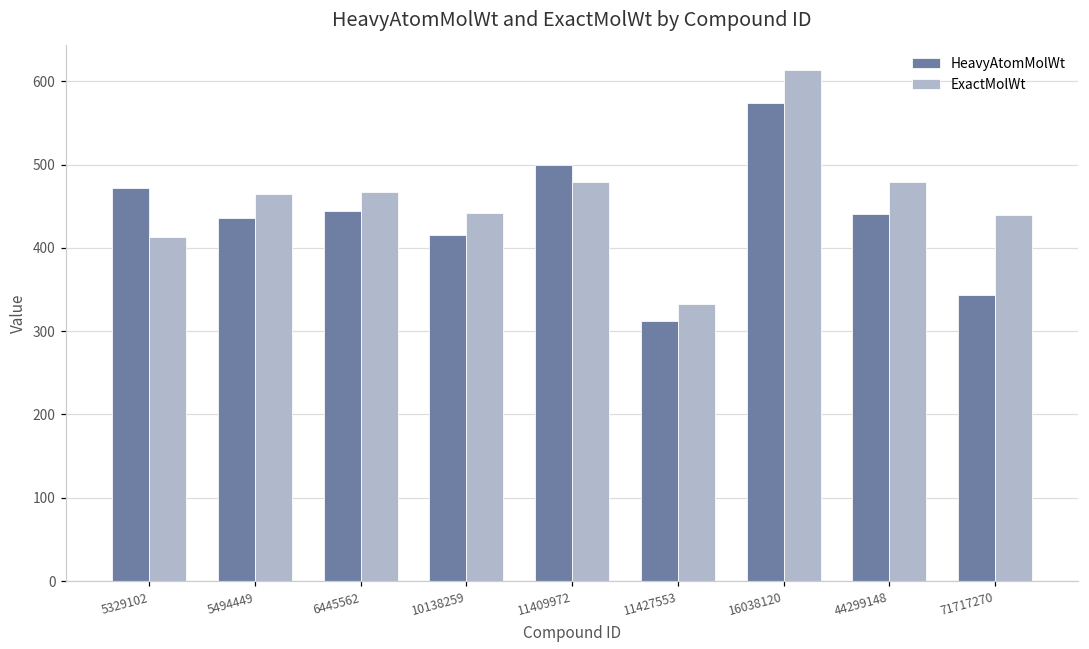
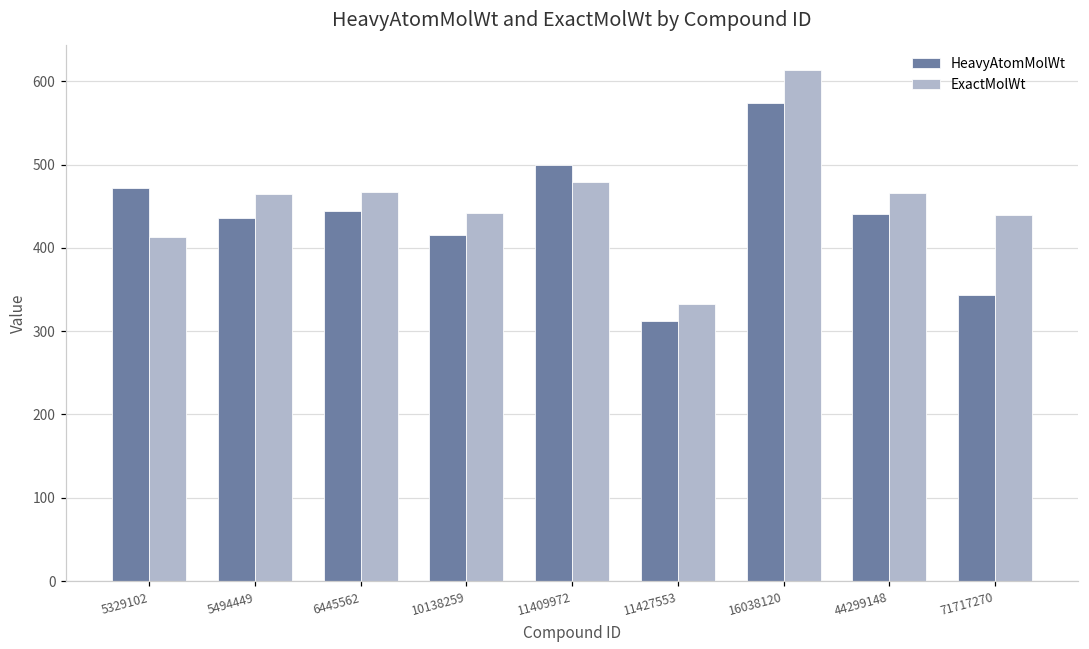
  {
    "HeavyAtomMolWt": {
      "5329102": 470,
      "5494449": 440,
      "6445562": 440,
      "10138259": 420,
      "11409972": 500,
      "11427553": 310,
      "16038120": 570,
      "44299148": 440,
      "71717270": 340
    },
    "ExactMolWt": {
      "5329102": 410,
      "5494449": 460,
      "6445562": 470,
      "10138259": 440,
      "11409972": 480,
      "11427553": 330,
      "16038120": 610,
-     "44299148": 480,
+     "44299148": 470,
      "71717270": 440
    }
  }
